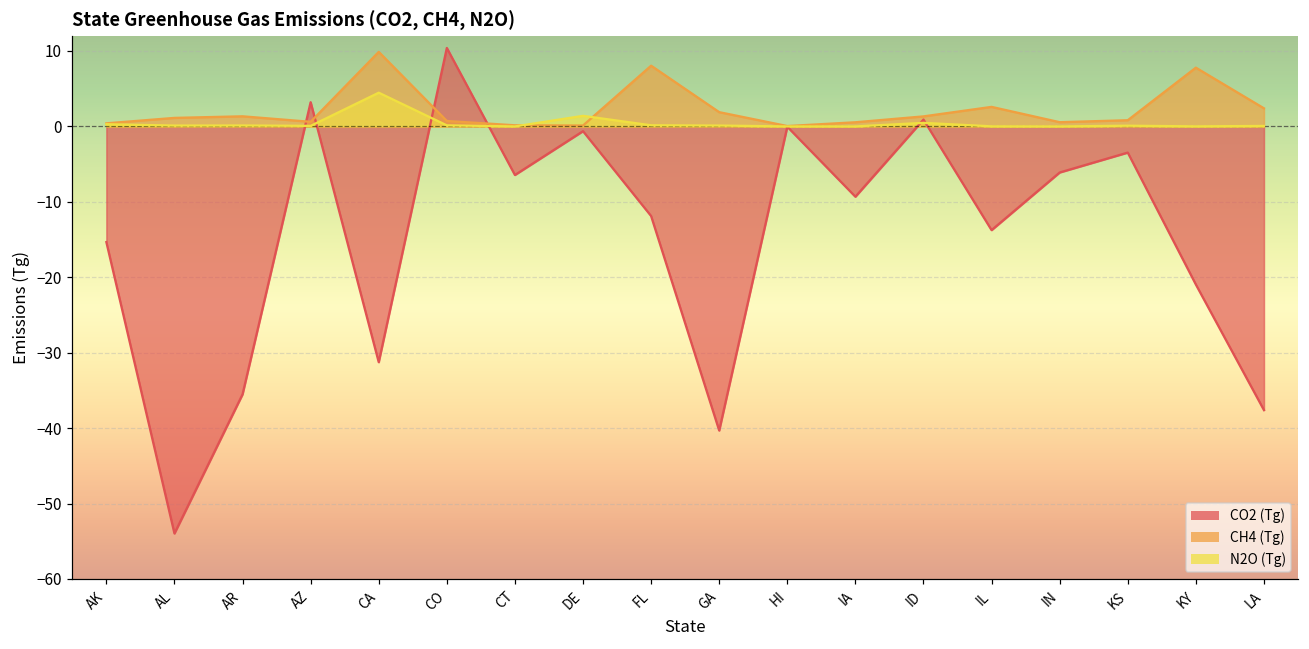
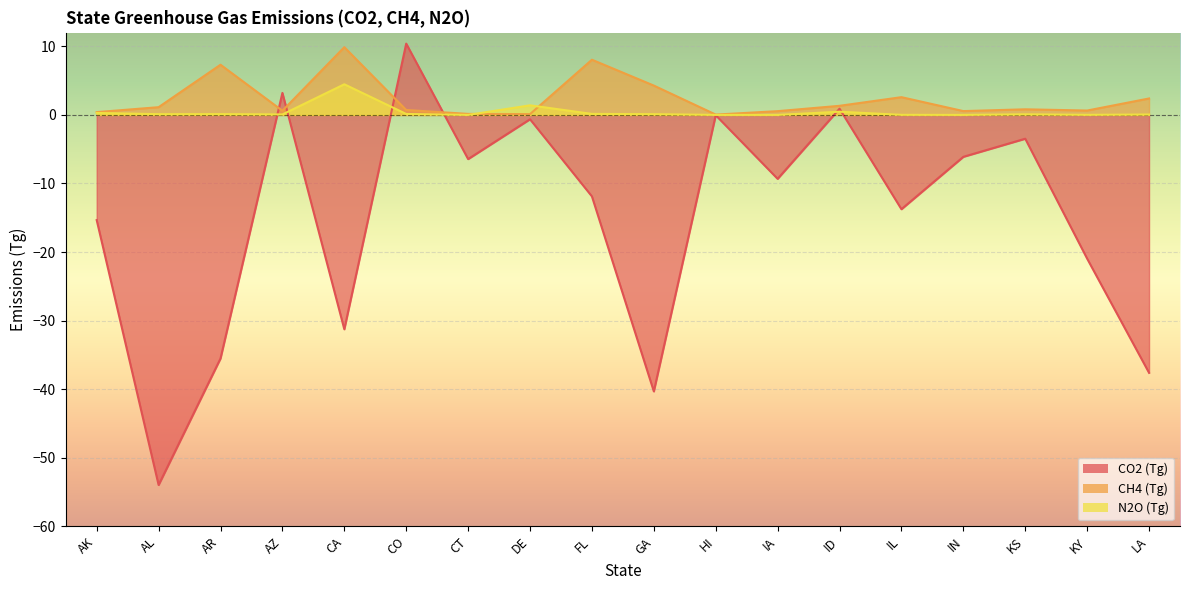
  {
    "CH4 (Tg)": {
      "AL": 1,
-     "AR": 1,
+     "AR": 7,
      "AZ": 1,
      "CA": 10,
      "CO": 1,
      "FL": 8,
-     "GA": 2,
+     "GA": 4,
      "IA": 1,
      "ID": 1,
      "IL": 3,
      "IN": 1,
      "KS": 1,
-     "KY": 8,
+     "KY": 1,
      "LA": 2
    },
    "N2O (Tg)": {
      "AZ": 0,
      "CA": 4,
      "CO": 0,
      "DE": 1,
      "ID": 0
    }
  }
